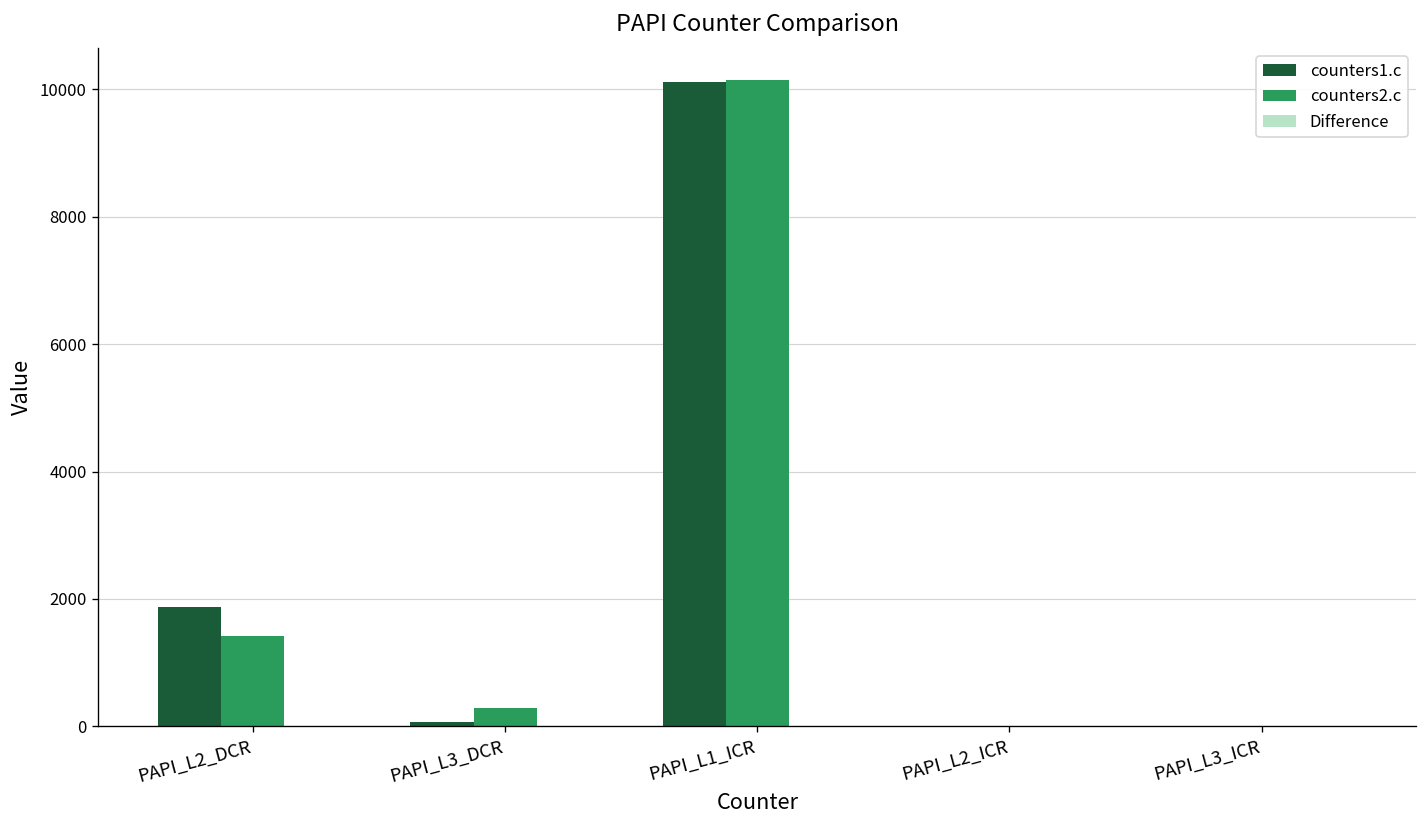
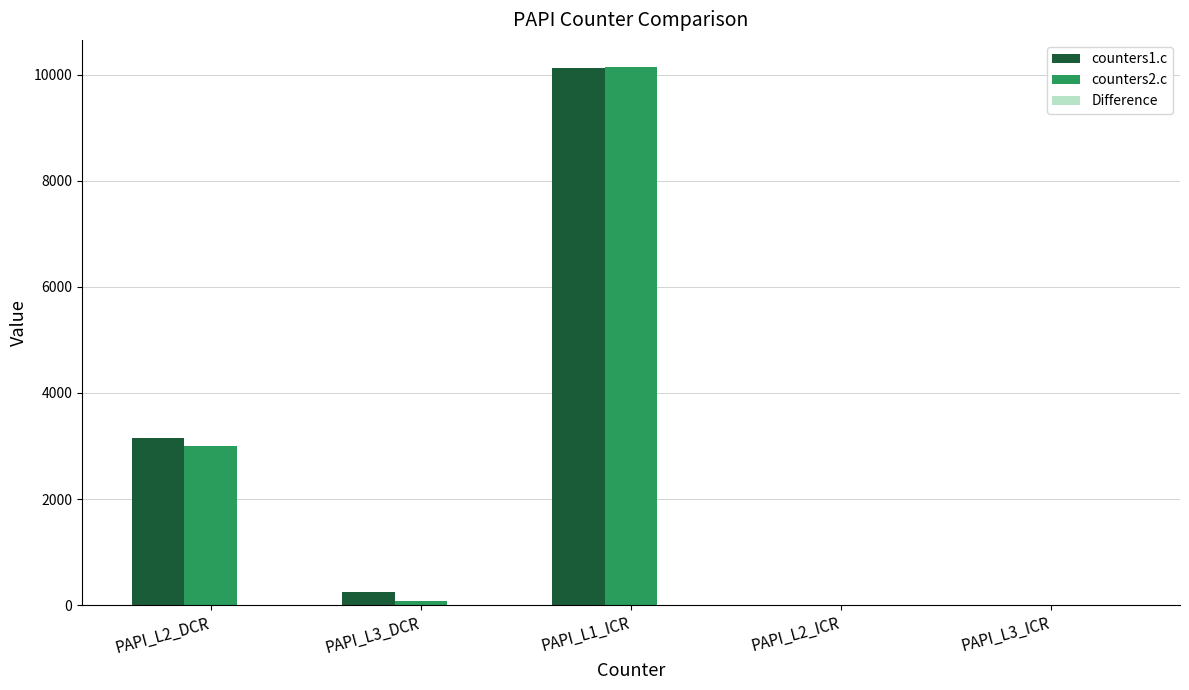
  {
    "counters1.c": {
-     "PAPI_L2_DCR": 1900,
-     "PAPI_L3_DCR": 100,
+     "PAPI_L2_DCR": 3200,
+     "PAPI_L3_DCR": 200,
      "PAPI_L1_ICR": 10100
    },
    "counters2.c": {
-     "PAPI_L2_DCR": 1400,
-     "PAPI_L3_DCR": 300,
+     "PAPI_L2_DCR": 3000,
+     "PAPI_L3_DCR": 100,
      "PAPI_L1_ICR": 10100
    }
  }
